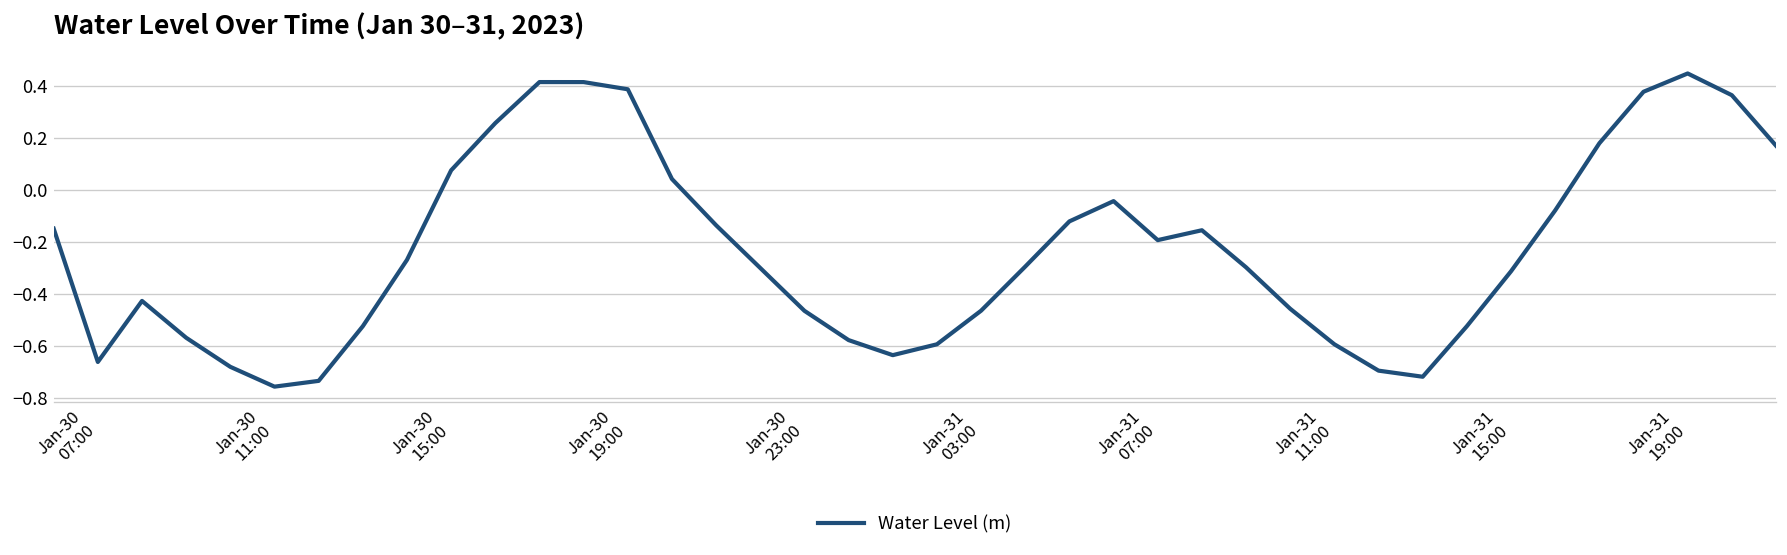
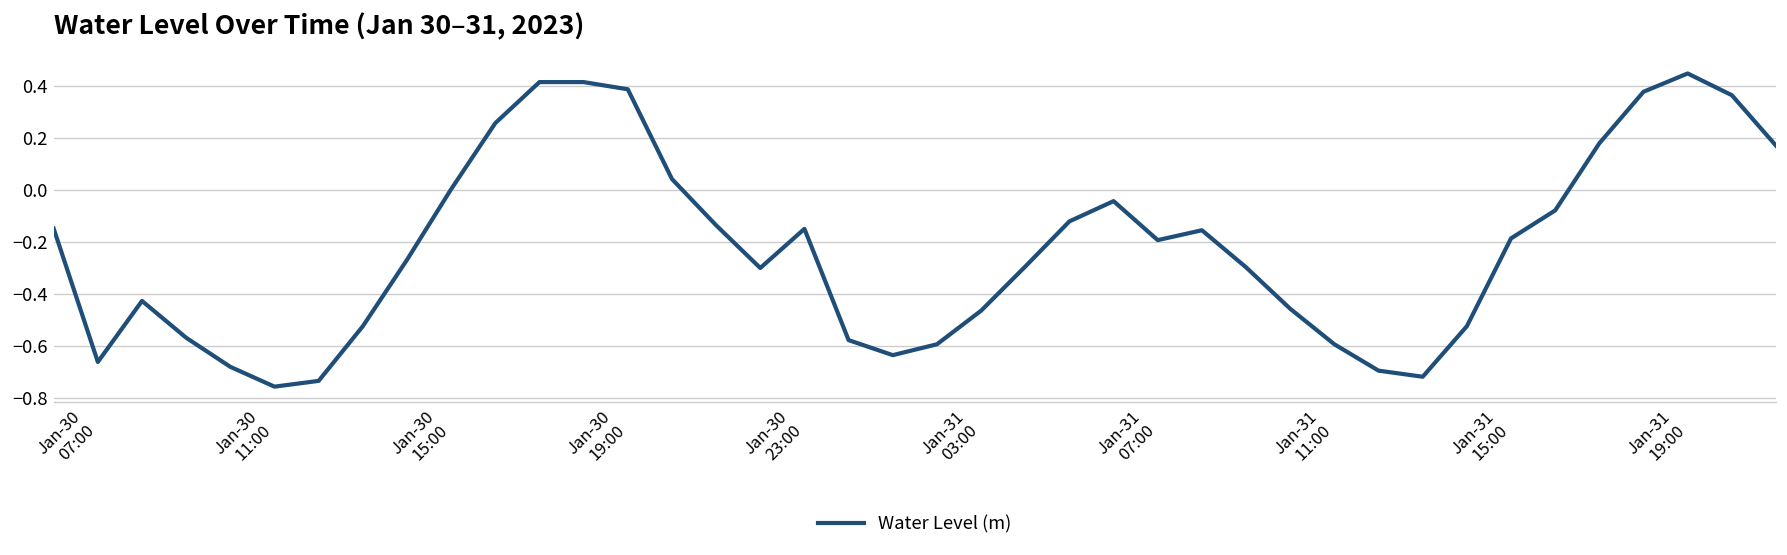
  {
    "Jan-30 07:00": -0.66,
    "Jan-30 11:00": -0.76,
-   "Jan-30 15:00": 0.08,
+   "Jan-30 15:00": 0.00,
    "Jan-30 19:00": 0.39,
-   "Jan-30 23:00": -0.47,
+   "Jan-30 23:00": -0.15,
    "Jan-31 03:00": -0.46,
    "Jan-31 07:00": -0.19,
    "Jan-31 11:00": -0.59,
-   "Jan-31 15:00": -0.31,
+   "Jan-31 15:00": -0.19,
    "Jan-31 19:00": 0.45
  }
